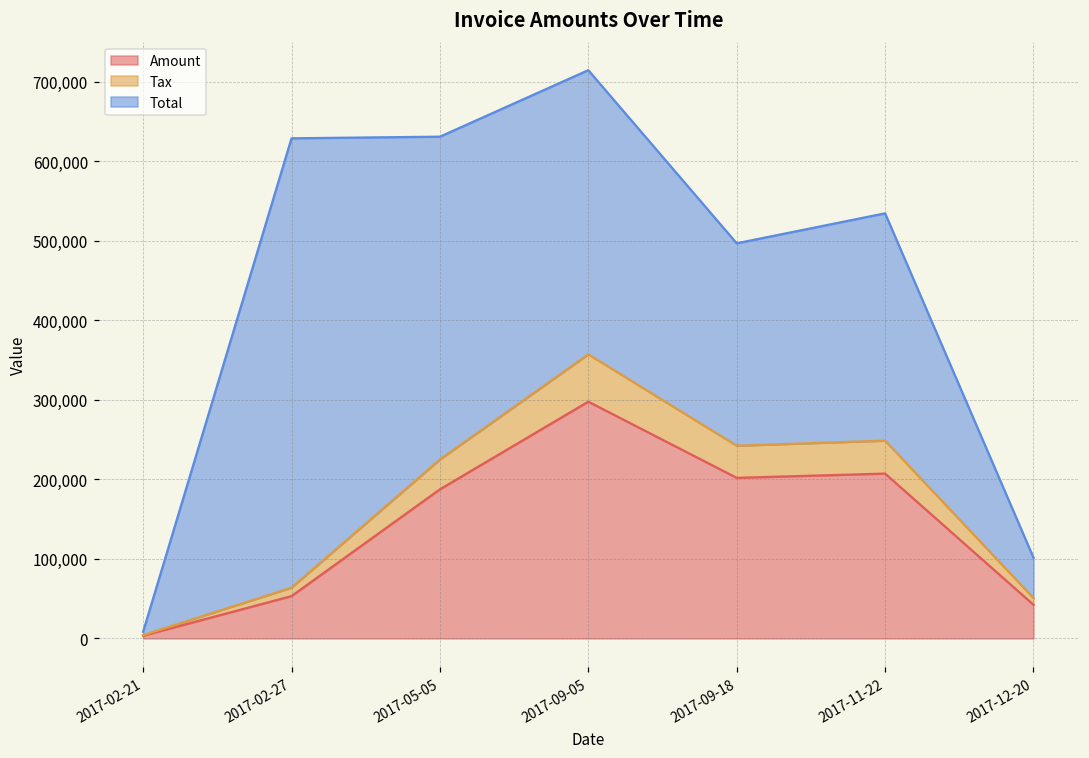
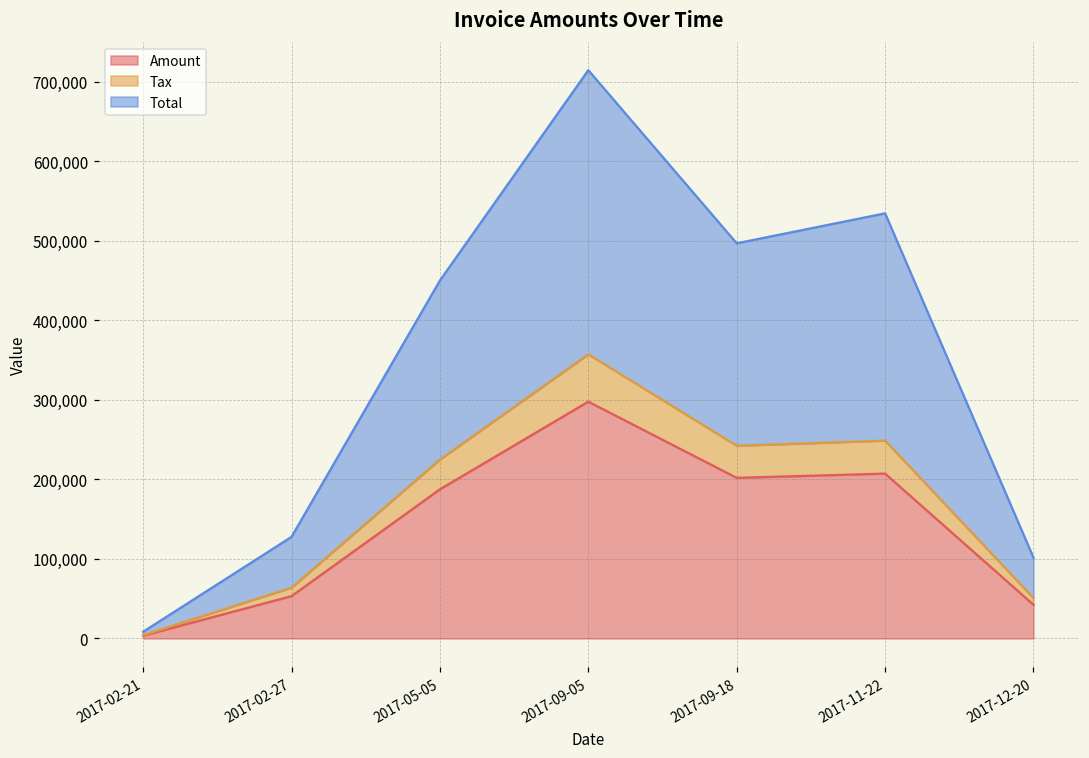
  {
    "Total": {
      "2017-02-21": "0",
-     "2017-02-27": "570,000",
-     "2017-05-05": "410,000",
+     "2017-02-27": "60,000",
+     "2017-05-05": "230,000",
      "2017-09-05": "360,000",
      "2017-09-18": "250,000",
      "2017-11-22": "290,000",
      "2017-12-20": "50,000"
    }
  }
